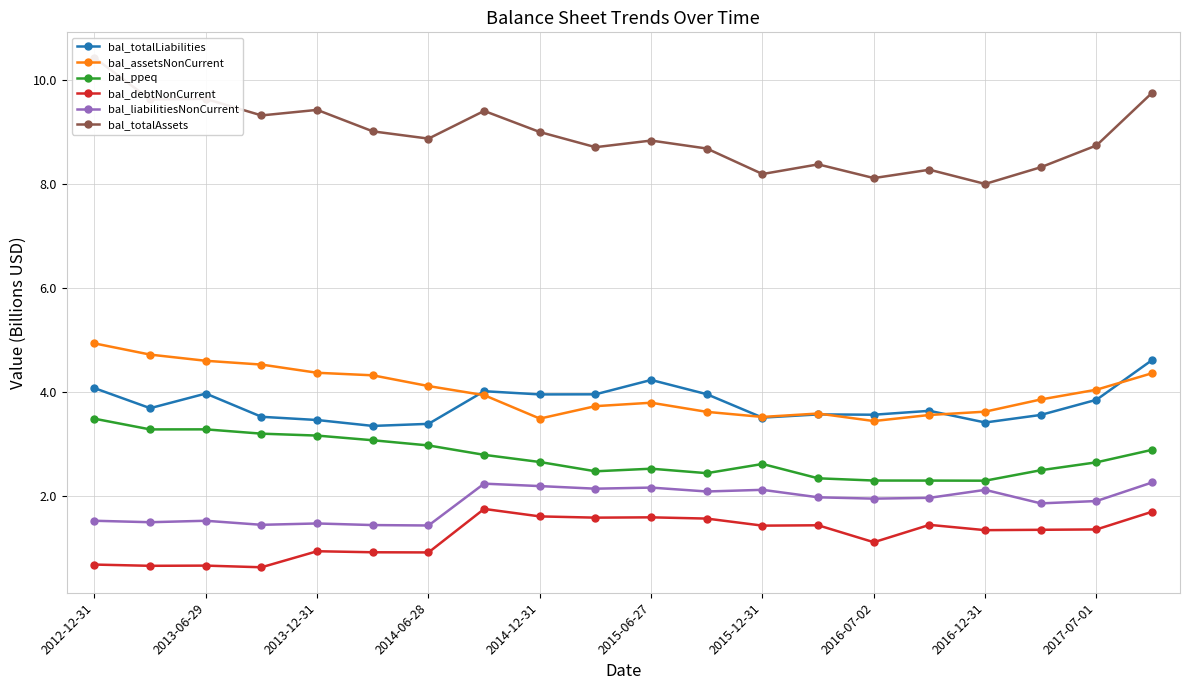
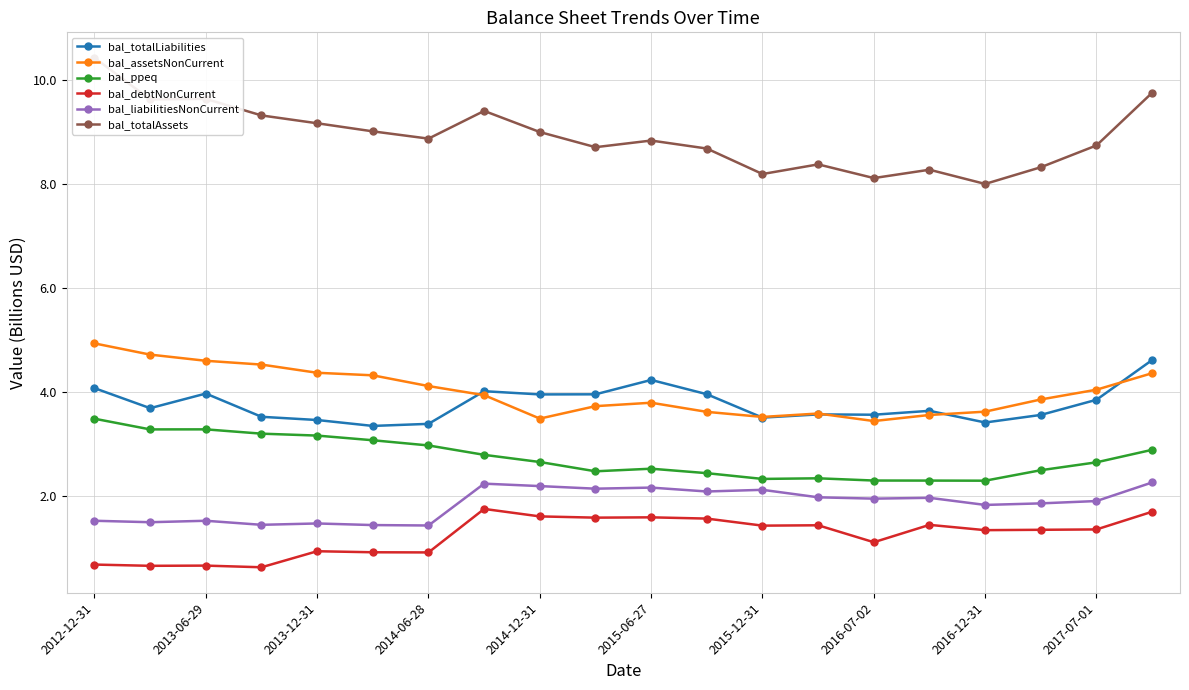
  {
    "bal_totalLiabilities": {
      "2012-12-31": 4.1,
      "2013-06-29": 4.0,
      "2013-12-31": 3.5,
      "2014-06-28": 3.4,
      "2014-12-31": 3.9,
      "2015-06-27": 4.2,
      "2016-07-02": 3.6,
      "2016-12-31": 3.4,
      "2017-07-01": 3.8
    },
    "bal_assetsNonCurrent": {
      "2012-12-31": 4.9,
      "2013-06-29": 4.6,
      "2013-12-31": 4.4,
      "2014-06-28": 4.1,
      "2014-12-31": 3.5,
      "2015-06-27": 3.8,
      "2016-07-02": 3.4,
      "2016-12-31": 3.6,
      "2017-07-01": 4.0
    },
    "bal_ppeq": {
      "2012-12-31": 3.5,
      "2013-06-29": 3.3,
      "2013-12-31": 3.2,
      "2014-06-28": 3.0,
      "2014-12-31": 2.6,
      "2015-06-27": 2.5,
-     "2015-12-31": 2.6,
+     "2015-12-31": 2.3,
      "2016-07-02": 2.3,
      "2016-12-31": 2.3,
      "2017-07-01": 2.6
    },
    "bal_debtNonCurrent": {
      "2012-12-31": 0.7,
      "2013-06-29": 0.7,
      "2013-12-31": 0.9,
      "2014-06-28": 0.9,
      "2014-12-31": 1.6,
      "2015-06-27": 1.6,
      "2015-12-31": 1.4,
      "2016-07-02": 1.1,
      "2016-12-31": 1.3,
      "2017-07-01": 1.3
    },
    "bal_liabilitiesNonCurrent": {
      "2012-12-31": 1.5,
      "2013-06-29": 1.5,
      "2013-12-31": 1.5,
      "2014-06-28": 1.4,
      "2014-12-31": 2.2,
      "2015-06-27": 2.2,
      "2015-12-31": 2.1,
      "2016-07-02": 1.9,
-     "2016-12-31": 2.1,
+     "2016-12-31": 1.8,
      "2017-07-01": 1.9
    },
    "bal_totalAssets": {
-     "2013-12-31": 9.4,
+     "2013-12-31": 9.2,
      "2014-06-28": 8.9,
      "2014-12-31": 9.0,
      "2015-06-27": 8.8,
      "2015-12-31": 8.2,
      "2016-07-02": 8.1,
      "2016-12-31": 8.0,
      "2017-07-01": 8.7
    }
  }
